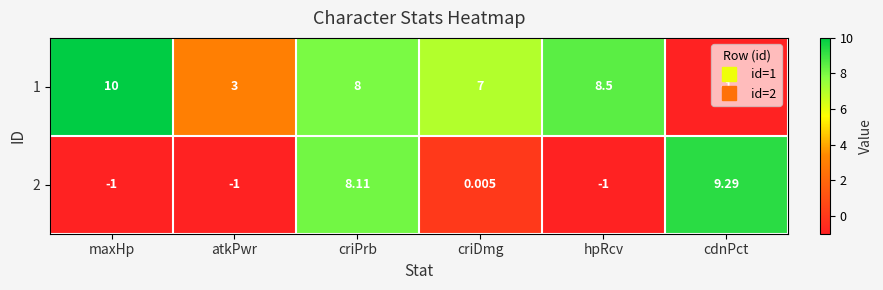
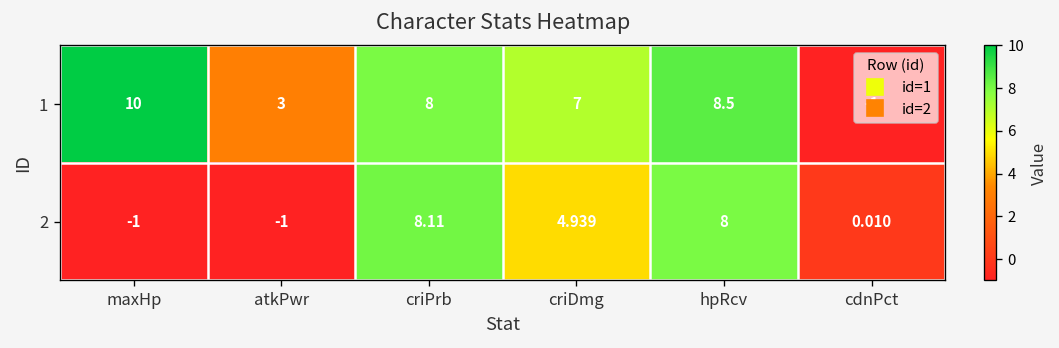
  {
    "1": {
      "maxHp": 10,
      "atkPwr": 3,
      "criPrb": 8,
      "criDmg": 7,
      "hpRcv": 8.5
    },
    "2": {
      "maxHp": -1,
      "atkPwr": -1,
      "criPrb": 8.11,
-     "criDmg": 0.005,
-     "hpRcv": -1,
-     "cdnPct": 9.29
+     "criDmg": 4.939,
+     "hpRcv": 8,
+     "cdnPct": 0.010
    }
  }
